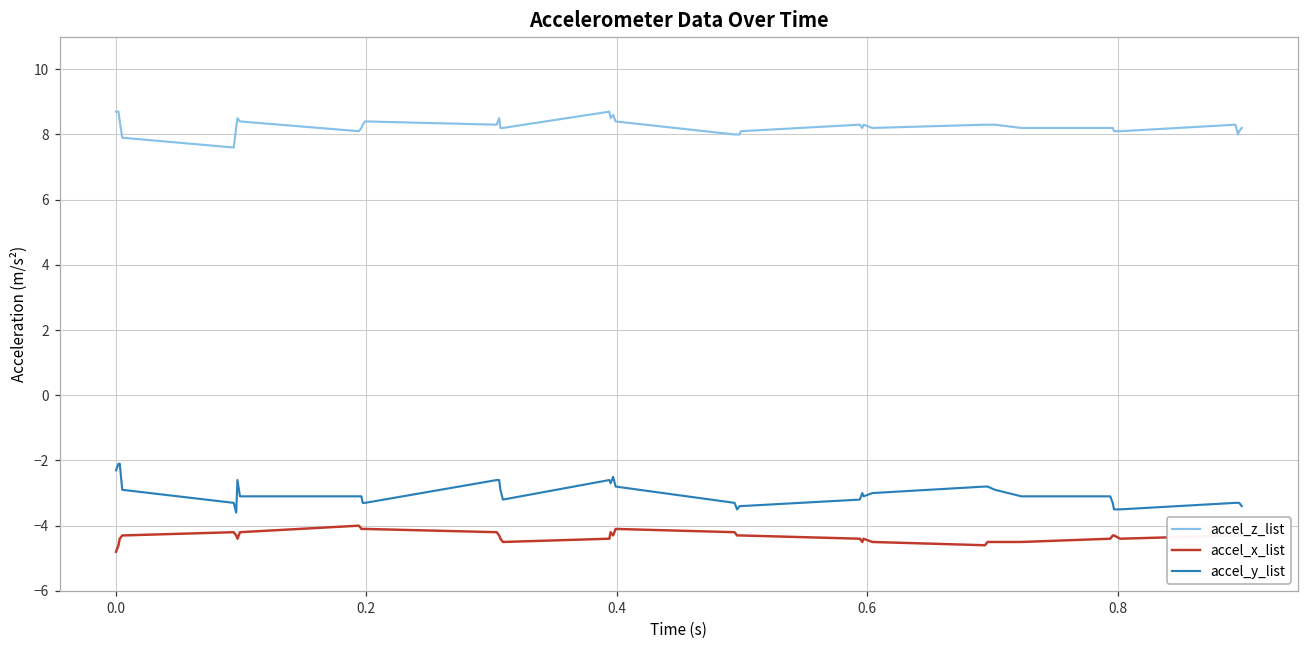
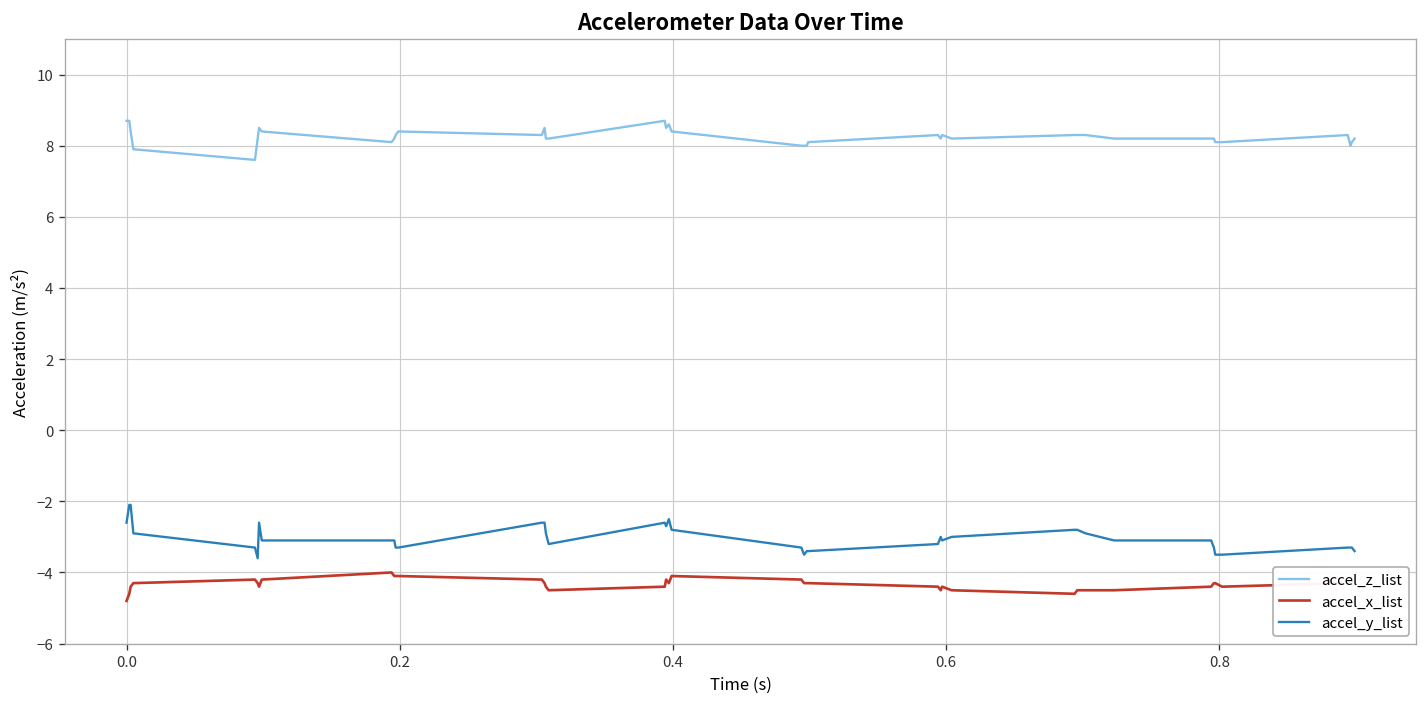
  {
    "accel_z_list": {
      "0.0": 8.7
    },
    "accel_x_list": {
      "0.0": -4.8
    },
    "accel_y_list": {
-     "0.0": -2.3
+     "0.0": -2.6
    }
  }
